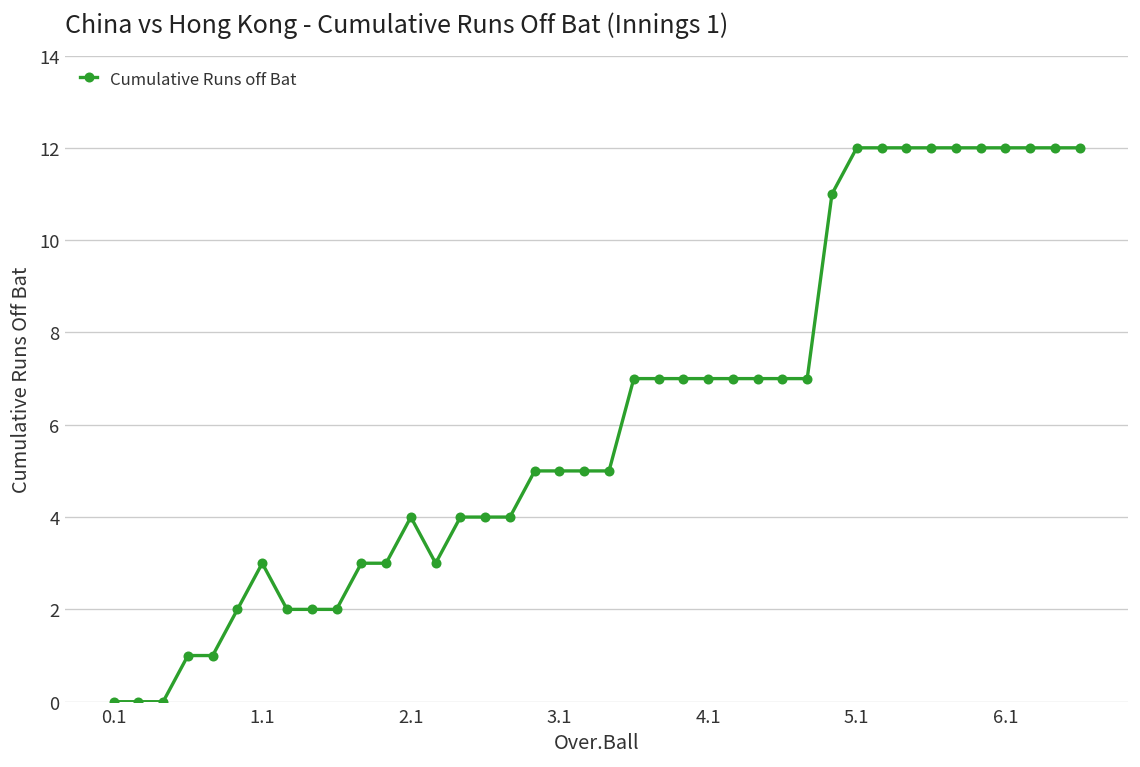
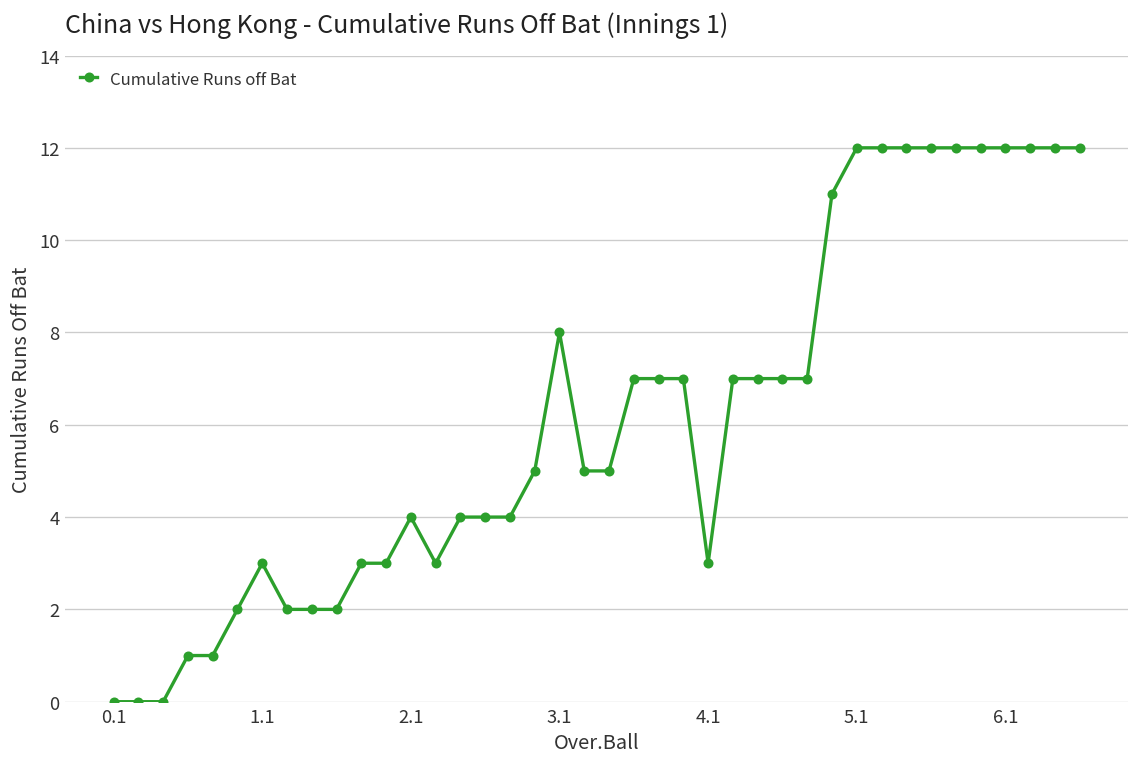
  {
    "0.1": 0,
    "1.1": 3,
    "2.1": 4,
-   "3.1": 5,
-   "4.1": 7,
+   "3.1": 8,
+   "4.1": 3,
    "5.1": 12,
    "6.1": 12
  }
